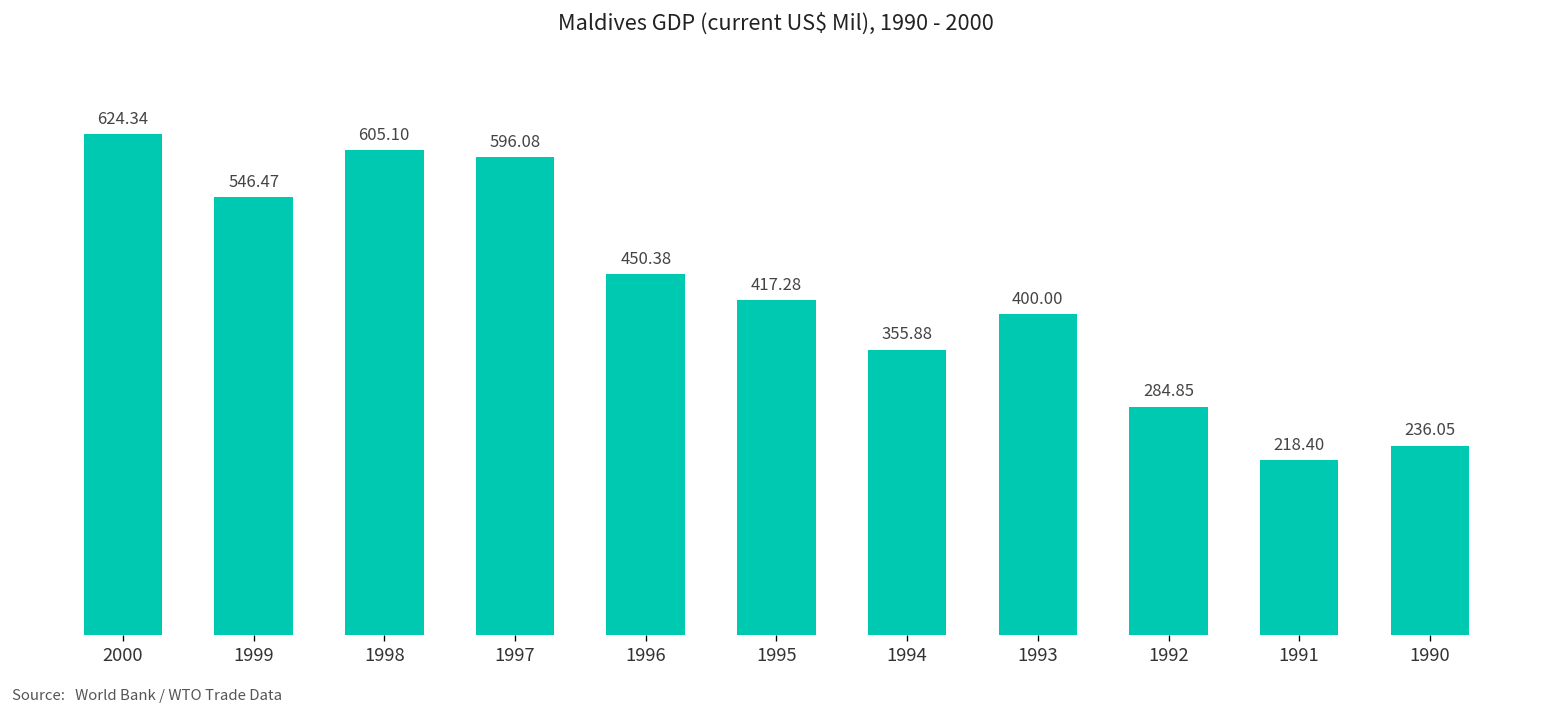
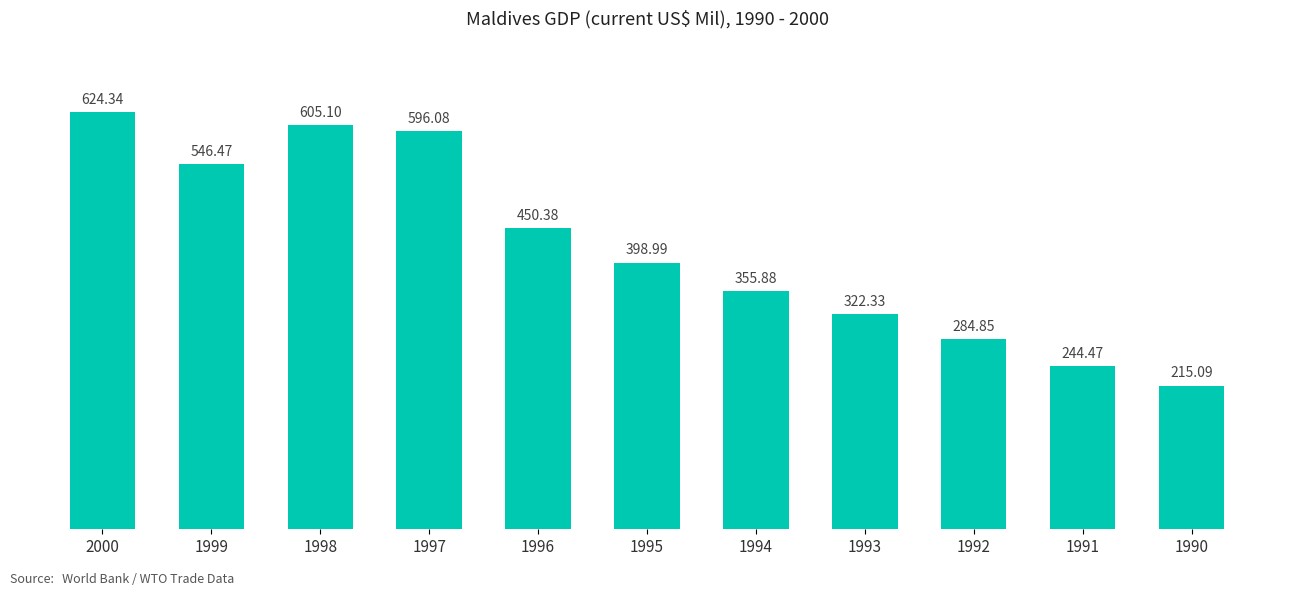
  {
    "2000": 624.34,
    "1999": 546.47,
    "1998": 605.10,
    "1997": 596.08,
    "1996": 450.38,
-   "1995": 417.28,
+   "1995": 398.99,
    "1994": 355.88,
-   "1993": 400.00,
+   "1993": 322.33,
    "1992": 284.85,
-   "1991": 218.40,
-   "1990": 236.05
+   "1991": 244.47,
+   "1990": 215.09
  }
